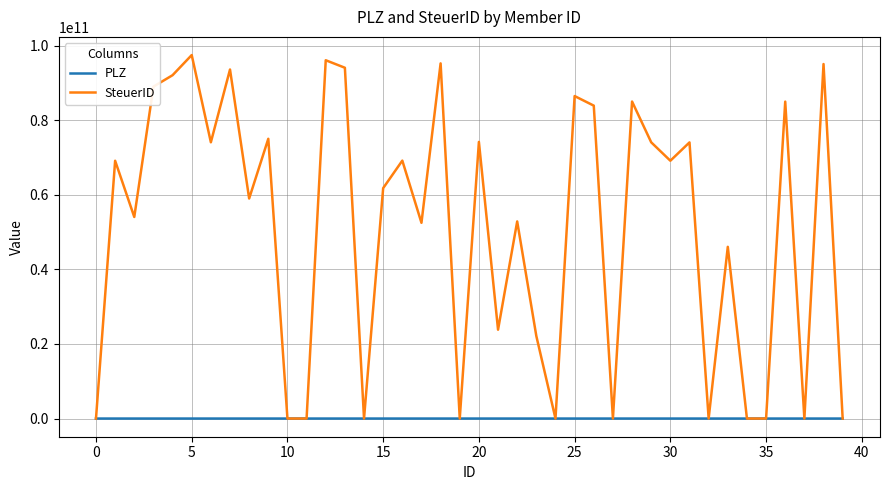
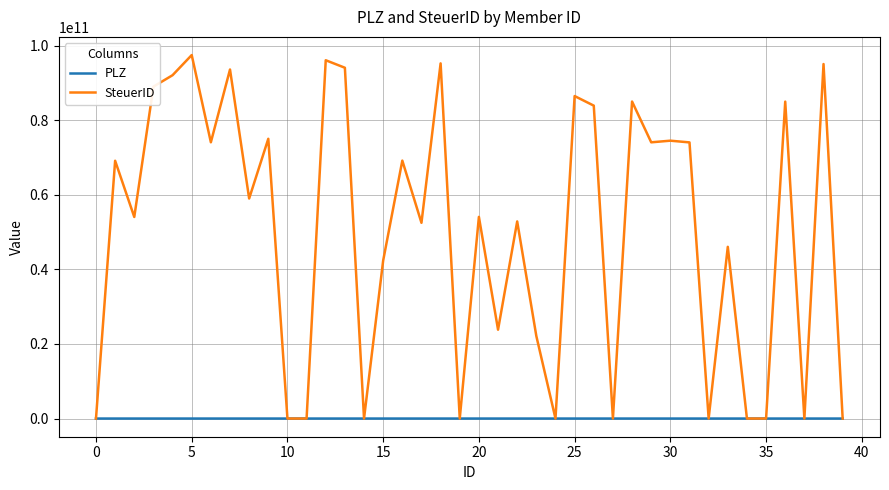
  {
    "PLZ": {
      "5": 0,
      "15": 0,
      "20": 0,
      "25": 0,
      "30": 0
    },
    "SteuerID": {
      "5": 97000000000,
-     "15": 62000000000,
-     "20": 74000000000,
+     "15": 42000000000,
+     "20": 54000000000,
      "25": 86000000000,
-     "30": 69000000000
+     "30": 75000000000
    }
  }
